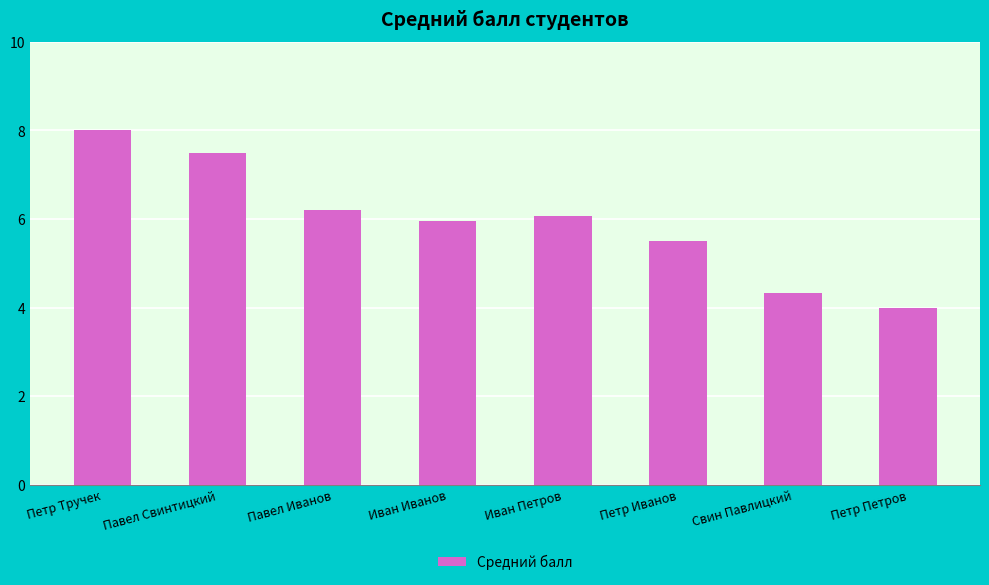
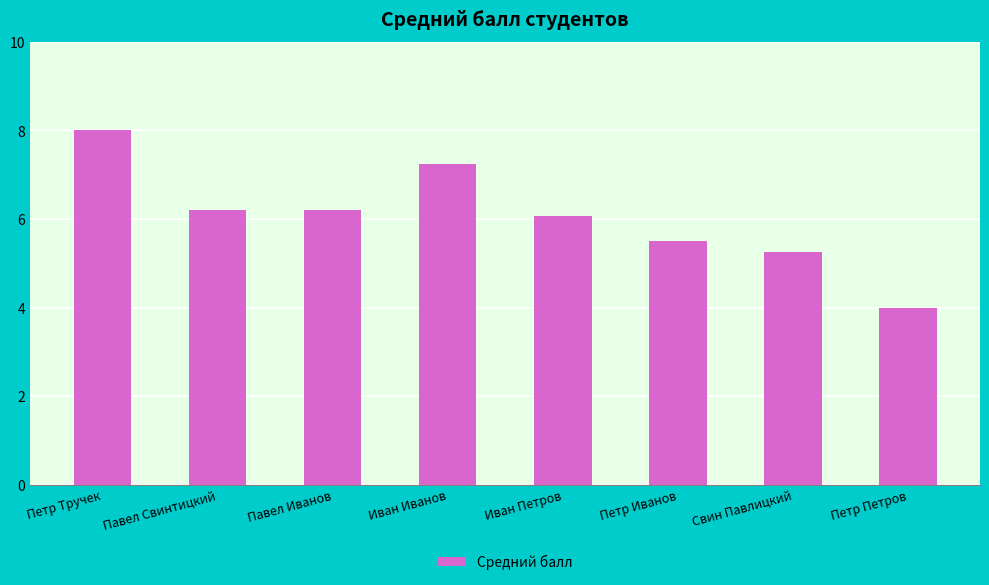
  {
    "Петр Тручек": 8.0,
-   "Павел Свинтицкий": 7.5,
+   "Павел Свинтицкий": 6.2,
    "Павел Иванов": 6.2,
-   "Иван Иванов": 6.0,
+   "Иван Иванов": 7.3,
    "Иван Петров": 6.1,
    "Петр Иванов": 5.5,
-   "Свин Павлицкий": 4.3,
+   "Свин Павлицкий": 5.3,
    "Петр Петров": 4.0
  }
